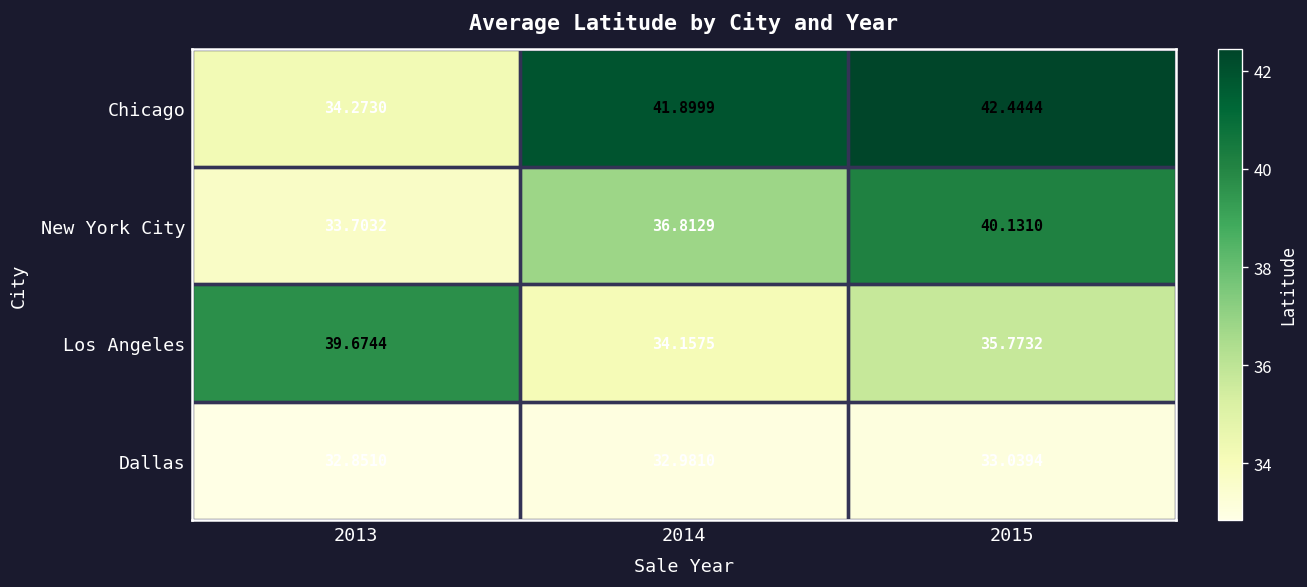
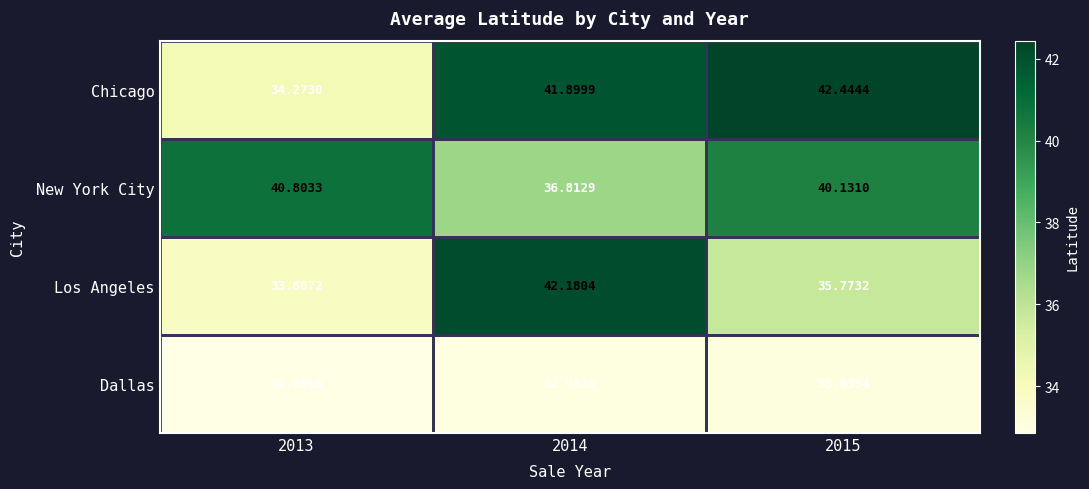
  {
    "Chicago": {
      "2013": 34.2730,
      "2014": 41.8999,
      "2015": 42.4444
    },
    "New York City": {
-     "2013": 33.7032,
+     "2013": 40.8033,
      "2014": 36.8129,
      "2015": 40.1310
    },
    "Los Angeles": {
-     "2013": 39.6744,
-     "2014": 34.1575,
+     "2013": 33.8072,
+     "2014": 42.1804,
      "2015": 35.7732
    }
  }
